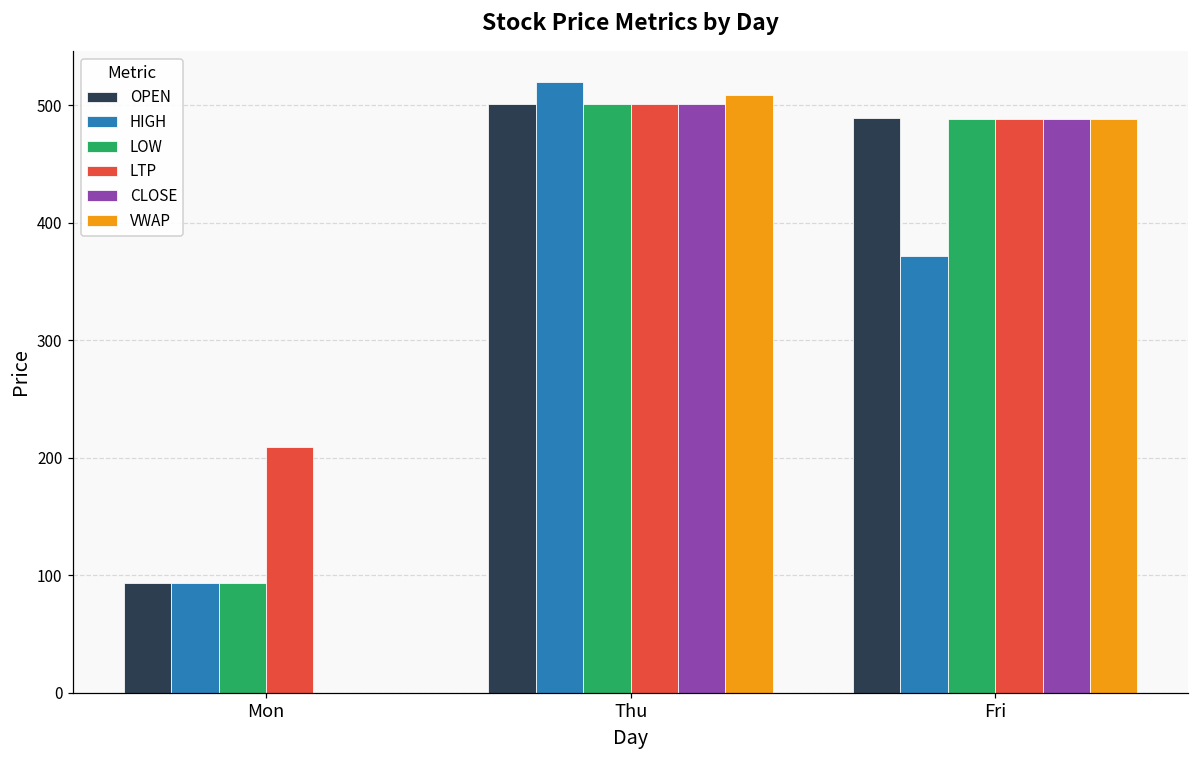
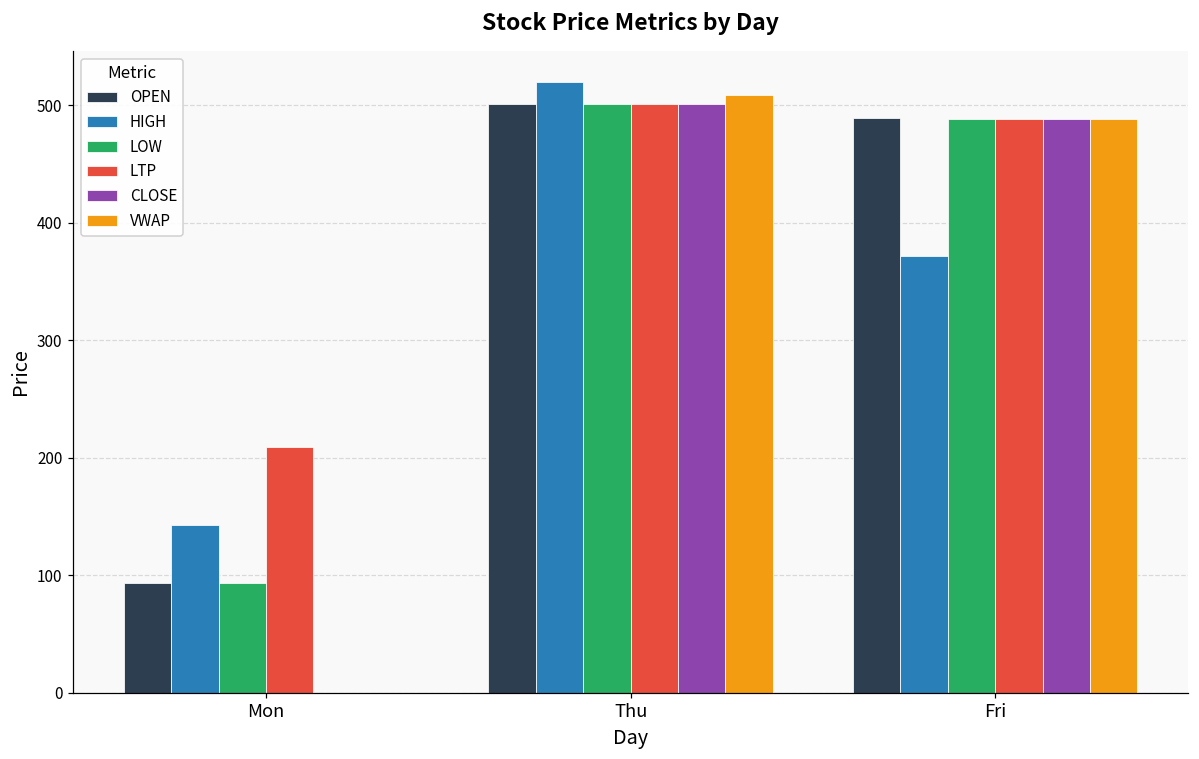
  {
    "OPEN": {
      "Mon": 93,
      "Thu": 501,
      "Fri": 489
    },
    "HIGH": {
-     "Mon": 93,
+     "Mon": 143,
      "Thu": 520,
      "Fri": 372
    },
    "LOW": {
      "Mon": 93,
      "Thu": 501,
      "Fri": 488
    },
    "LTP": {
      "Mon": 209,
      "Thu": 501,
      "Fri": 488
    },
    "CLOSE": {
      "Mon": 0,
      "Thu": 501,
      "Fri": 488
    },
    "VWAP": {
      "Mon": 0,
      "Thu": 509,
      "Fri": 488
    }
  }
